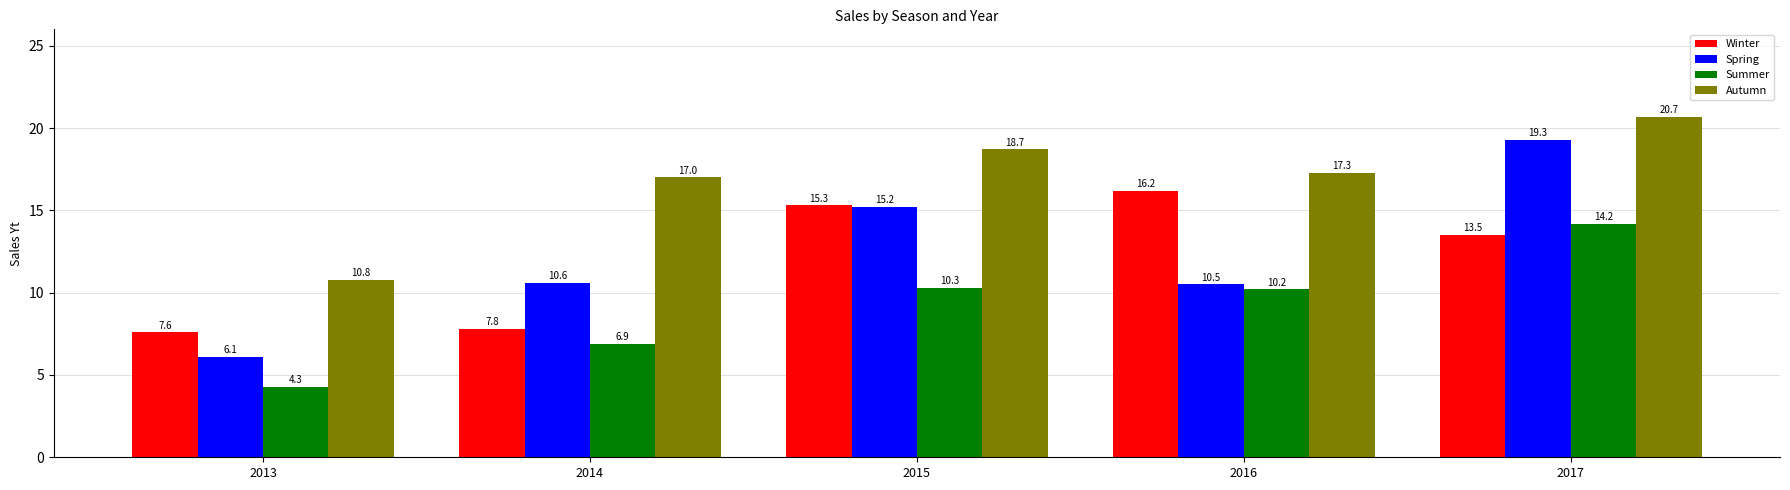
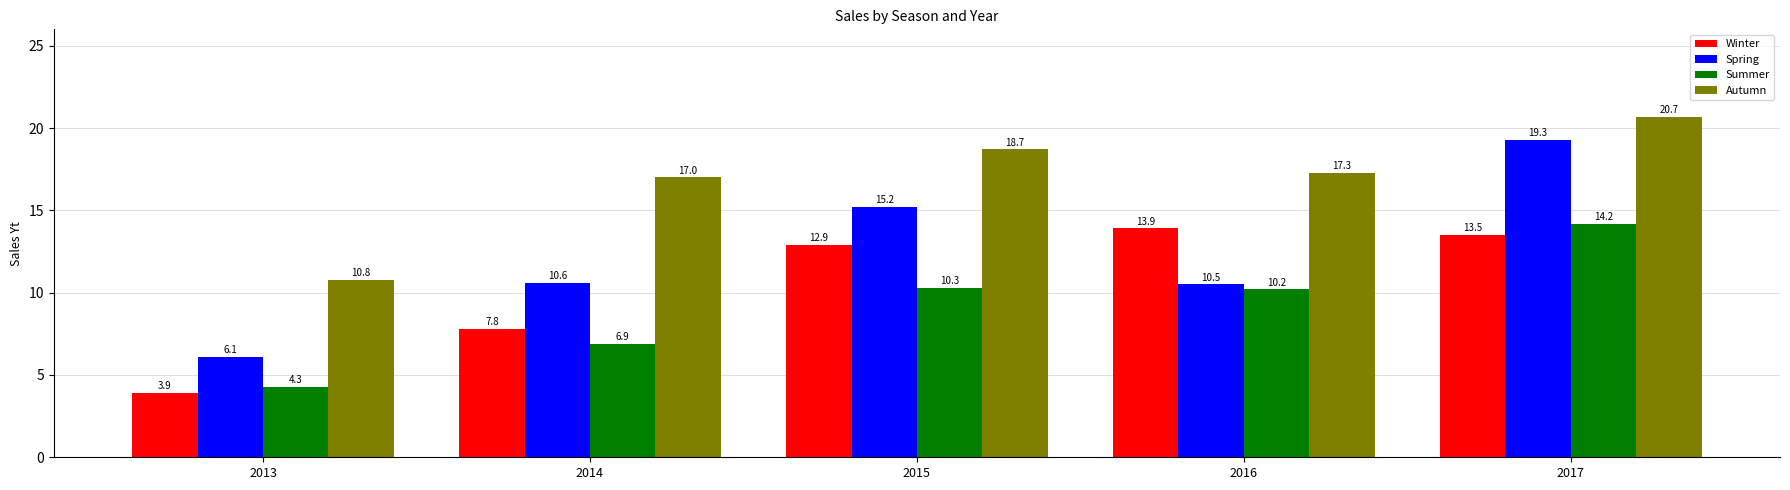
  {
    "Winter": {
-     "2013": 7.6,
+     "2013": 3.9,
      "2014": 7.8,
-     "2015": 15.3,
-     "2016": 16.2,
+     "2015": 12.9,
+     "2016": 13.9,
      "2017": 13.5
    },
    "Spring": {
      "2013": 6.1,
      "2014": 10.6,
      "2015": 15.2,
      "2016": 10.5,
      "2017": 19.3
    },
    "Summer": {
      "2013": 4.3,
      "2014": 6.9,
      "2015": 10.3,
      "2016": 10.2,
      "2017": 14.2
    },
    "Autumn": {
      "2013": 10.8,
      "2014": 17.0,
      "2015": 18.7,
      "2016": 17.3,
      "2017": 20.7
    }
  }
